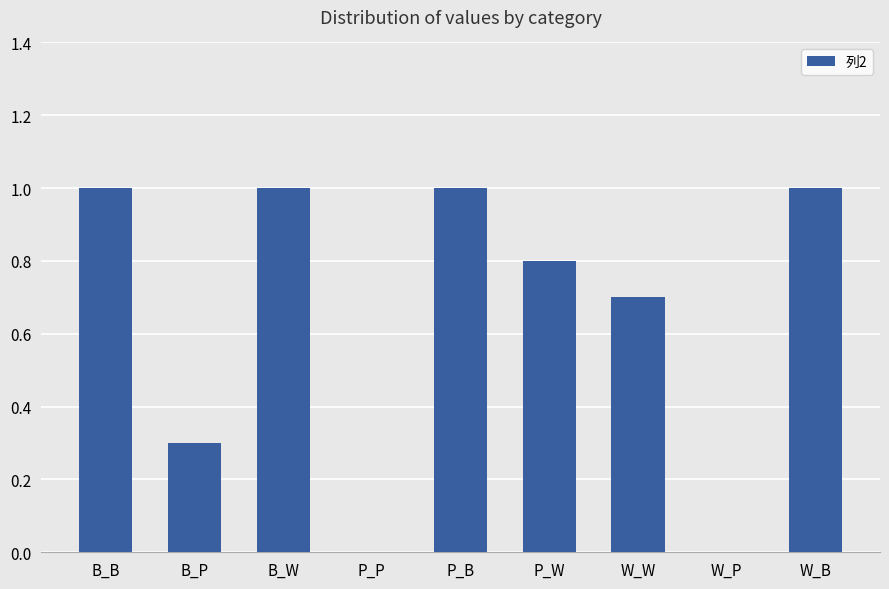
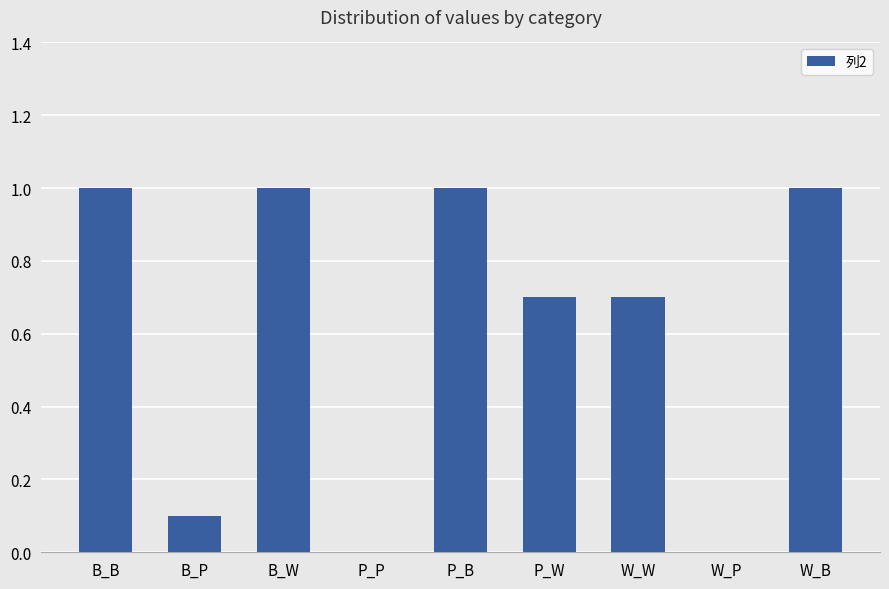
  {
    "B_B": 1.0,
-   "B_P": 0.3,
+   "B_P": 0.1,
    "B_W": 1.0,
    "P_P": 0.0,
    "P_B": 1.0,
-   "P_W": 0.8,
+   "P_W": 0.7,
    "W_W": 0.7,
    "W_P": 0.0,
    "W_B": 1.0
  }
